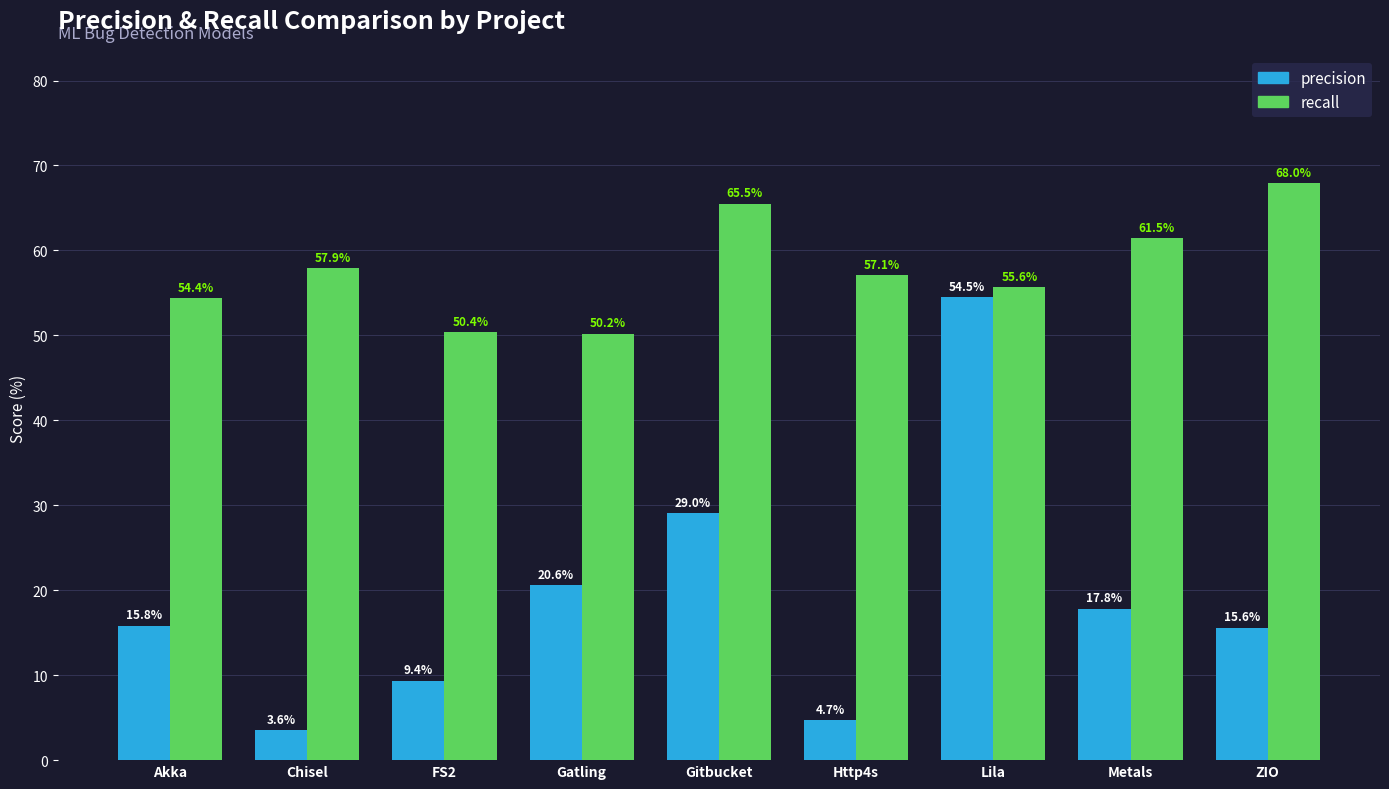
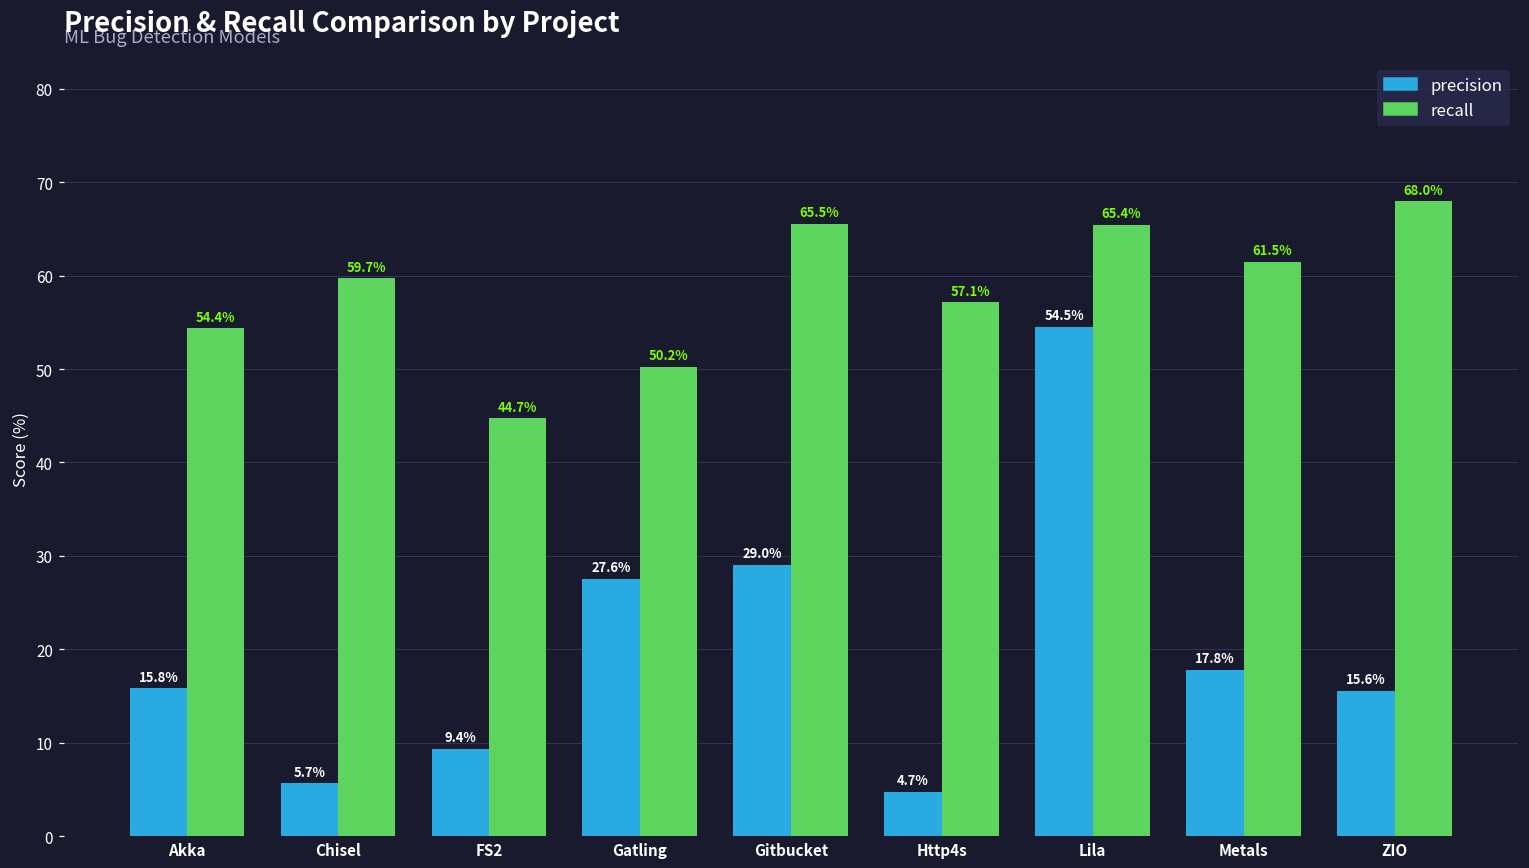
  {
    "precision": {
      "Akka": "15.8%",
-     "Chisel": "3.6%",
+     "Chisel": "5.7%",
      "FS2": "9.4%",
-     "Gatling": "20.6%",
+     "Gatling": "27.6%",
      "Gitbucket": "29.0%",
      "Http4s": "4.7%",
      "Lila": "54.5%",
      "Metals": "17.8%",
      "ZIO": "15.6%"
    },
    "recall": {
      "Akka": "54.4%",
-     "Chisel": "57.9%",
-     "FS2": "50.4%",
+     "Chisel": "59.7%",
+     "FS2": "44.7%",
      "Gatling": "50.2%",
      "Gitbucket": "65.5%",
      "Http4s": "57.1%",
-     "Lila": "55.6%",
+     "Lila": "65.4%",
      "Metals": "61.5%",
      "ZIO": "68.0%"
    }
  }
